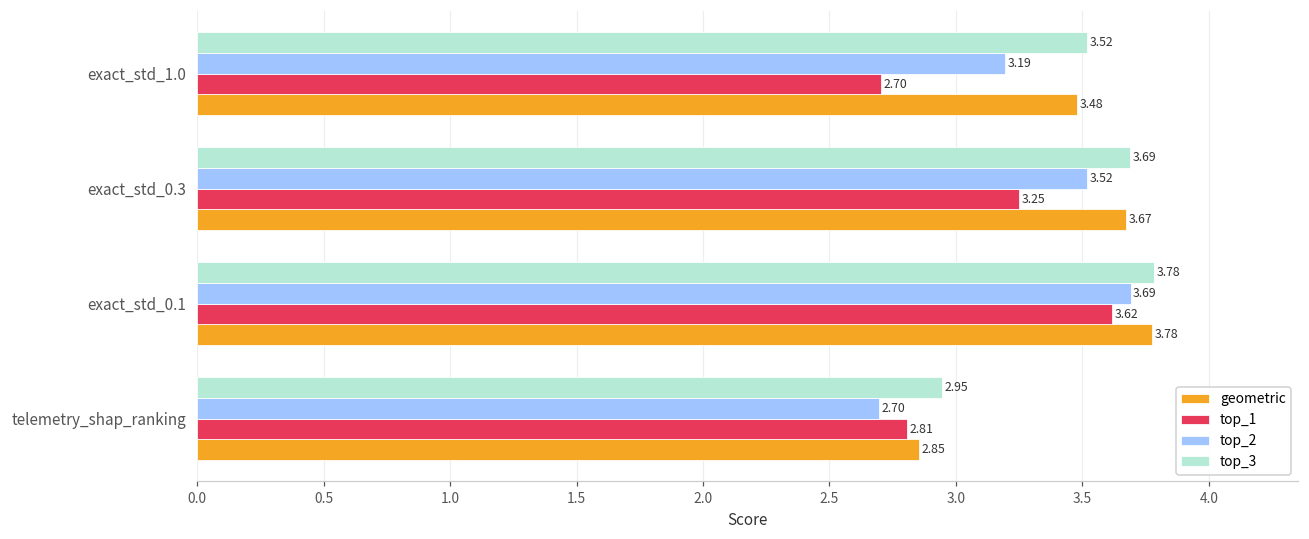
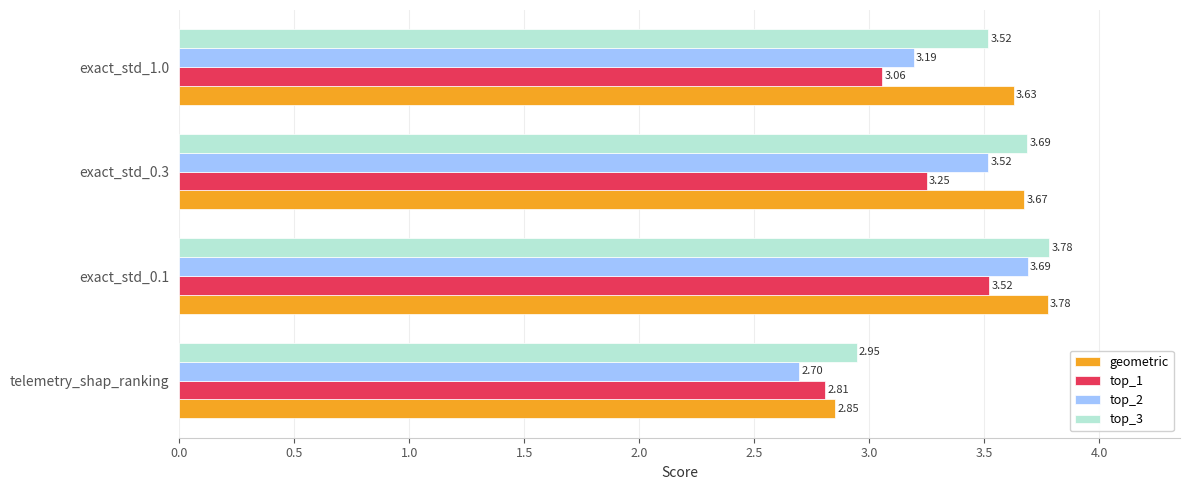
  {
    "geometric": {
-     "exact_std_1.0": 3.48,
+     "exact_std_1.0": 3.63,
      "exact_std_0.3": 3.67,
      "exact_std_0.1": 3.78,
      "telemetry_shap_ranking": 2.85
    },
    "top_1": {
-     "exact_std_1.0": 2.70,
+     "exact_std_1.0": 3.06,
      "exact_std_0.3": 3.25,
-     "exact_std_0.1": 3.62,
+     "exact_std_0.1": 3.52,
      "telemetry_shap_ranking": 2.81
    }
  }
